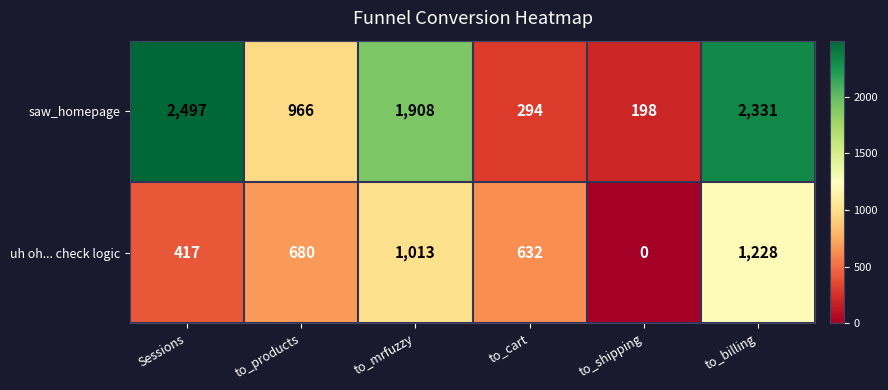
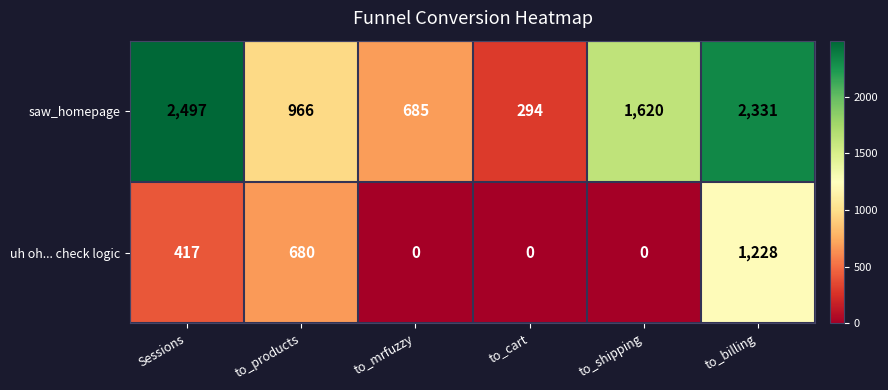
  {
    "saw_homepage": {
      "Sessions": "2,497",
      "to_products": "966",
-     "to_mrfuzzy": "1,908",
+     "to_mrfuzzy": "685",
      "to_cart": "294",
-     "to_shipping": "198",
+     "to_shipping": "1,620",
      "to_billing": "2,331"
    },
    "uh oh... check logic": {
      "Sessions": "417",
      "to_products": "680",
-     "to_mrfuzzy": "1,013",
-     "to_cart": "632",
+     "to_mrfuzzy": "0",
+     "to_cart": "0",
      "to_shipping": "0",
      "to_billing": "1,228"
    }
  }
